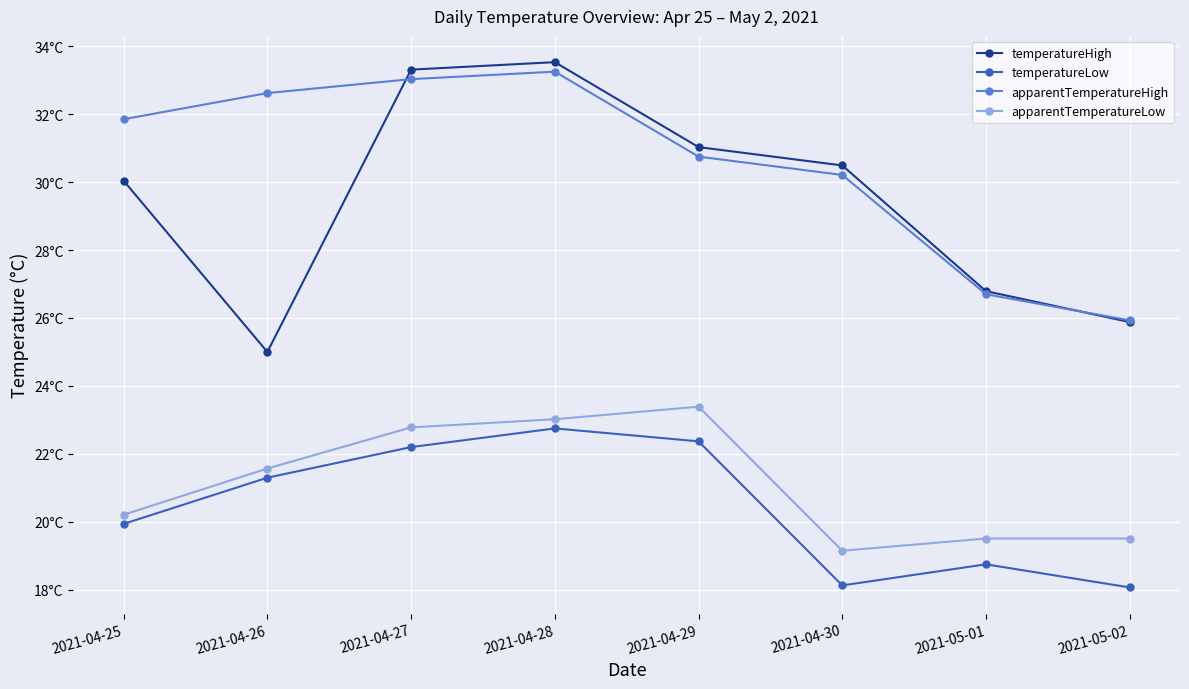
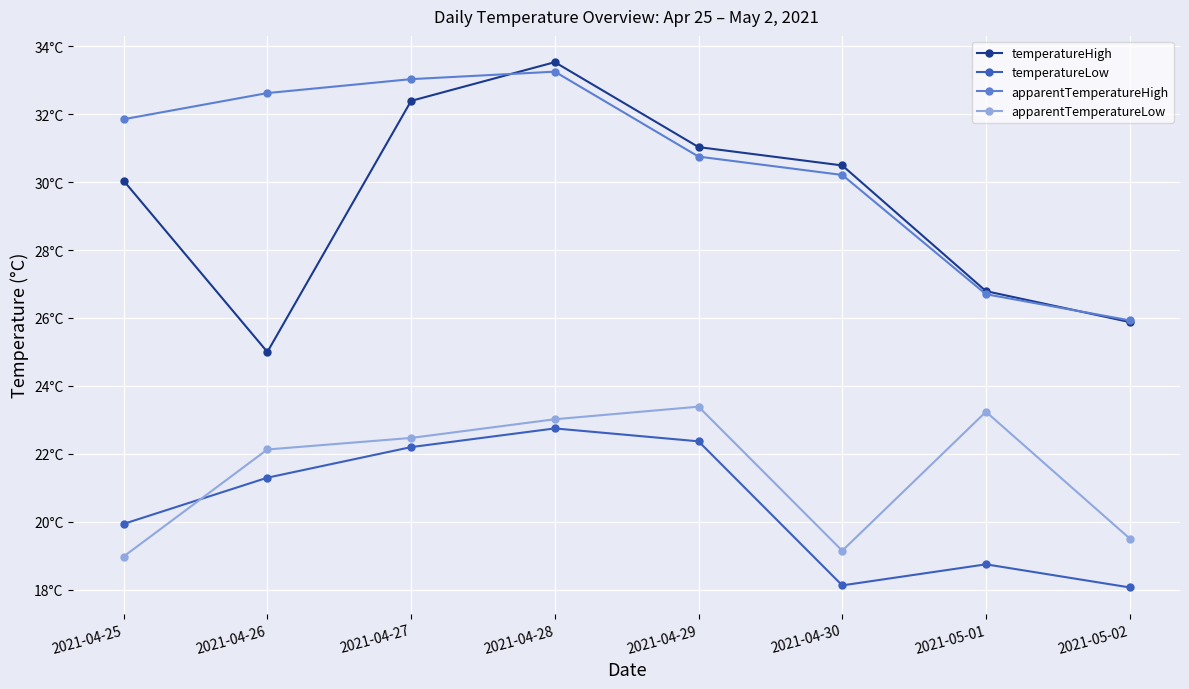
  {
    "temperatureHigh": {
      "2021-04-25": "30.0°C",
      "2021-04-26": "25.0°C",
-     "2021-04-27": "33.3°C",
+     "2021-04-27": "32.4°C",
      "2021-04-28": "33.5°C",
      "2021-04-29": "31.0°C",
      "2021-04-30": "30.5°C",
      "2021-05-01": "26.8°C"
    },
    "apparentTemperatureLow": {
-     "2021-04-25": "20.2°C",
-     "2021-04-26": "21.6°C",
-     "2021-04-27": "22.8°C",
+     "2021-04-25": "19.0°C",
+     "2021-04-26": "22.1°C",
+     "2021-04-27": "22.5°C",
      "2021-04-28": "23.0°C",
      "2021-04-29": "23.4°C",
      "2021-04-30": "19.2°C",
-     "2021-05-01": "19.5°C",
+     "2021-05-01": "23.2°C",
      "2021-05-02": "19.5°C"
    }
  }
